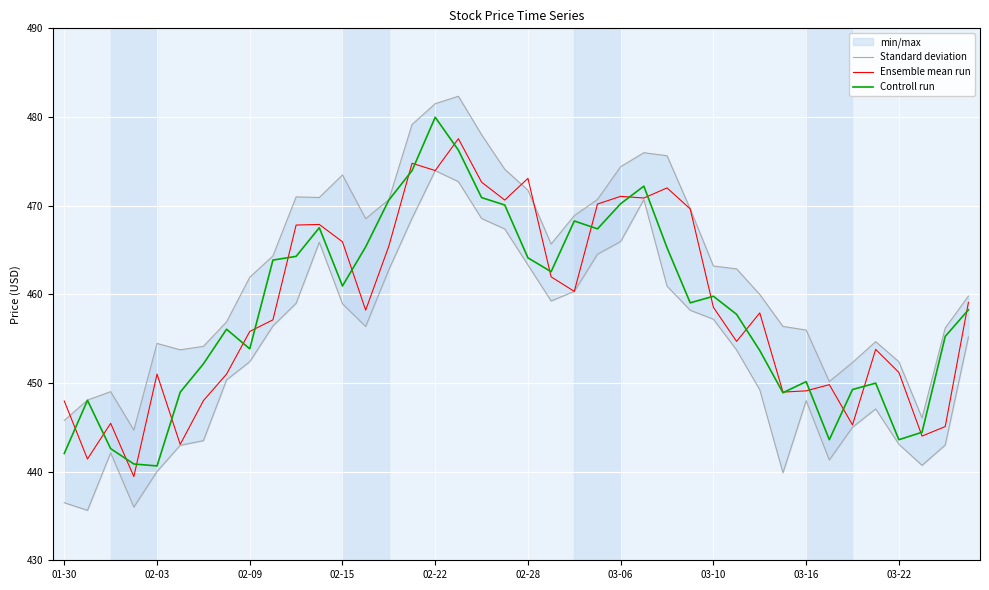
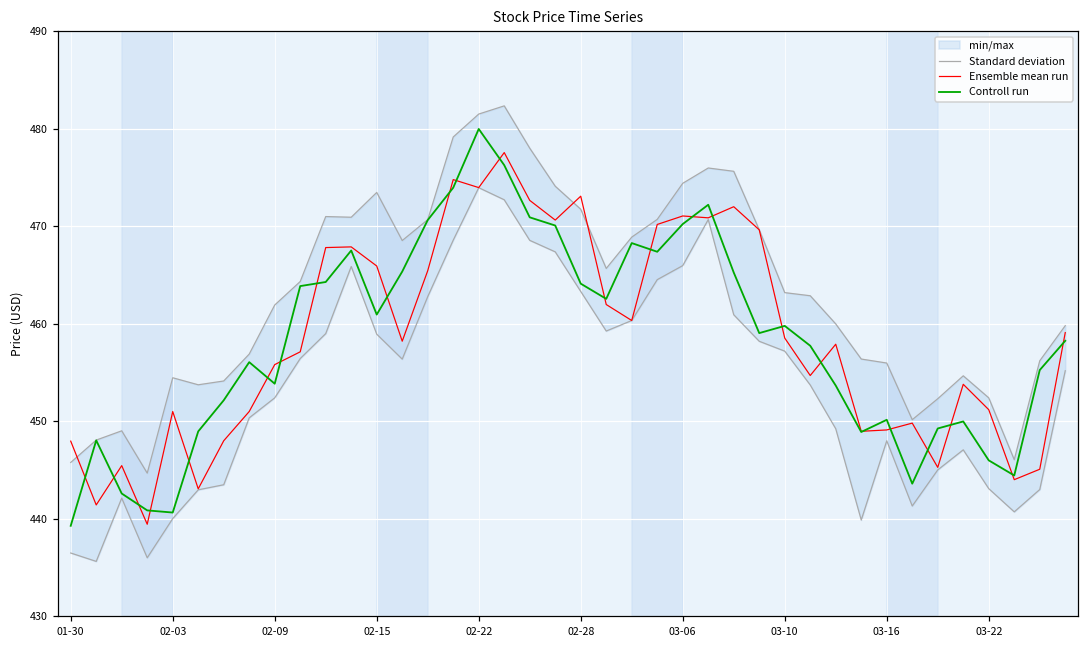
  {
    "min/max": {
      "01-30": 446,
      "02-03": 454,
      "02-09": 462,
      "02-15": 473,
      "02-22": 482,
      "02-28": 472,
      "03-06": 474,
      "03-10": 463,
      "03-16": 456,
      "03-22": 452
    },
    "Ensemble mean run": {
      "01-30": 448,
      "02-03": 451,
      "02-09": 456,
      "02-15": 466,
      "02-28": 473,
      "03-06": 471,
      "03-10": 459,
      "03-16": 449,
      "03-22": 451
    },
    "Controll run": {
-     "01-30": 442,
+     "01-30": 439,
      "02-03": 441,
      "02-09": 454,
      "02-15": 461,
      "02-22": 480,
      "02-28": 464,
      "03-06": 470,
      "03-10": 460,
      "03-16": 450,
-     "03-22": 444
+     "03-22": 446
    }
  }
